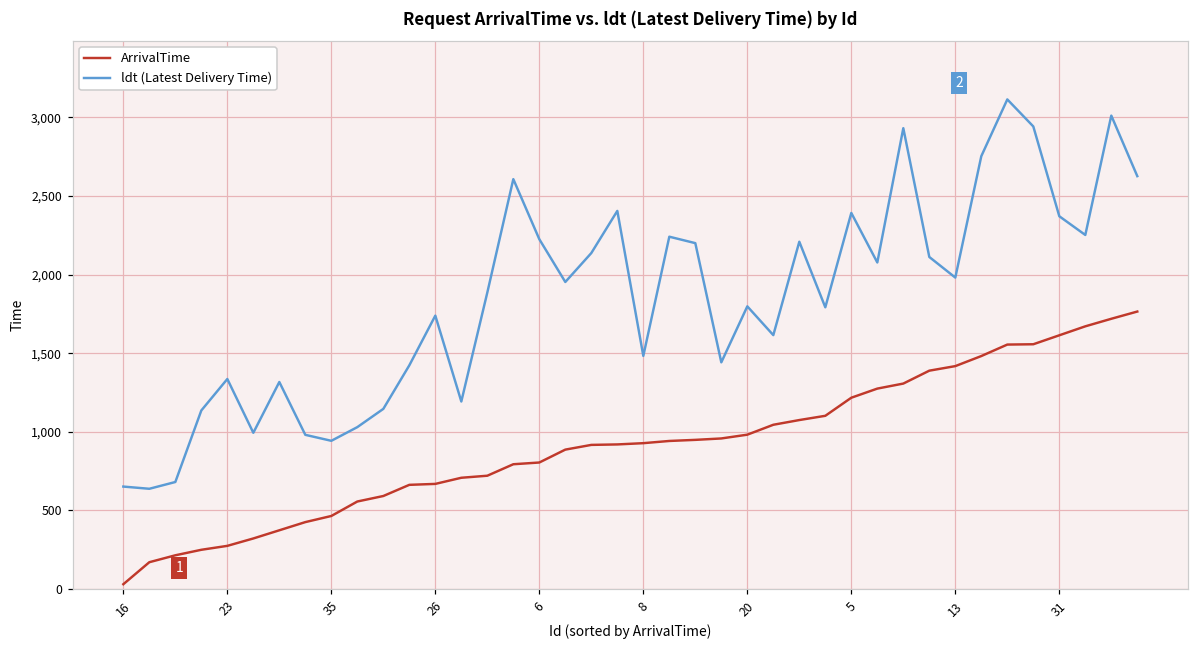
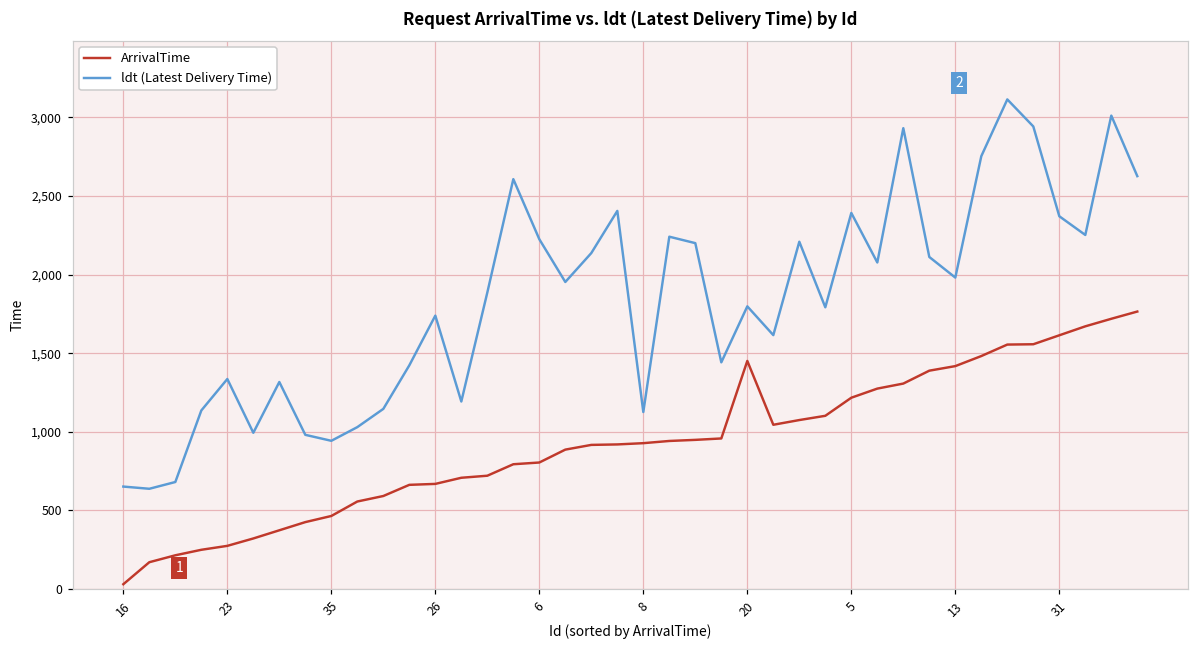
  {
    "ArrivalTime": {
      "16": "30",
      "8": "930",
-     "20": "980"
+     "20": "1,450"
    },
    "ldt (Latest Delivery Time)": {
      "16": "650",
-     "8": "1,480",
+     "8": "1,130",
      "20": "1,800"
    }
  }
